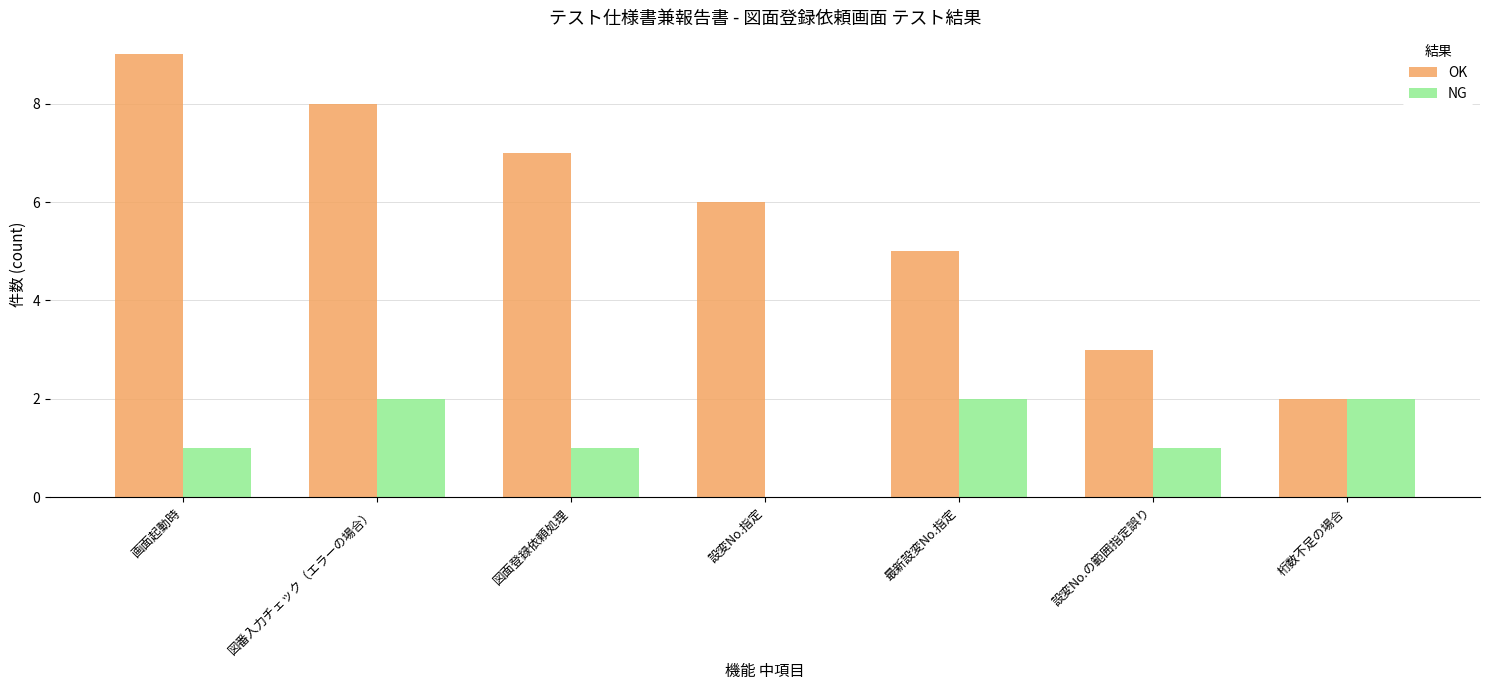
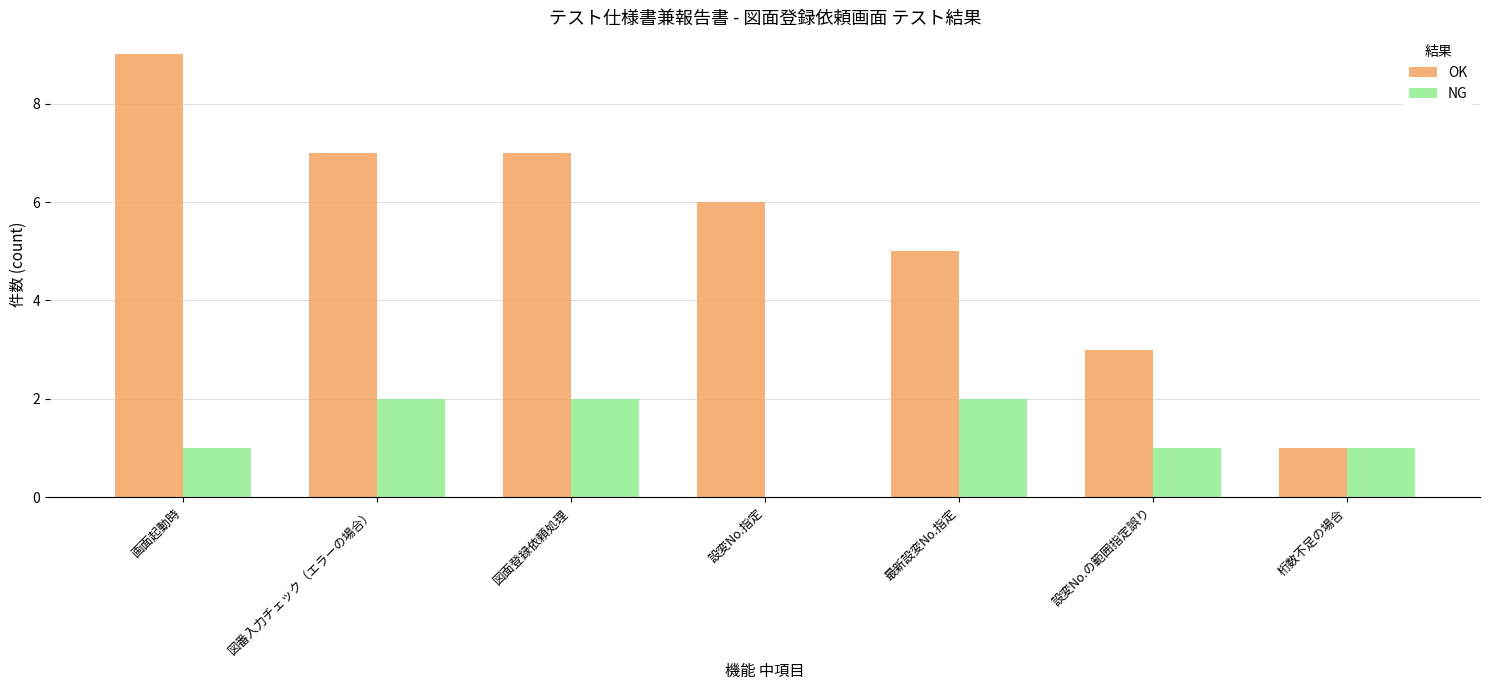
  {
    "OK": {
      "画面起動時": 9,
-     "図番入力チェック（エラーの場合）": 8,
+     "図番入力チェック（エラーの場合）": 7,
      "図面登録依頼処理": 7,
      "設変No.指定": 6,
      "最新設変No.指定": 5,
      "設変No.の範囲指定誤り": 3,
-     "桁数不足の場合": 2
+     "桁数不足の場合": 1
    },
    "NG": {
      "画面起動時": 1,
      "図番入力チェック（エラーの場合）": 2,
-     "図面登録依頼処理": 1,
+     "図面登録依頼処理": 2,
      "設変No.指定": 0,
      "最新設変No.指定": 2,
      "設変No.の範囲指定誤り": 1,
-     "桁数不足の場合": 2
+     "桁数不足の場合": 1
    }
  }
